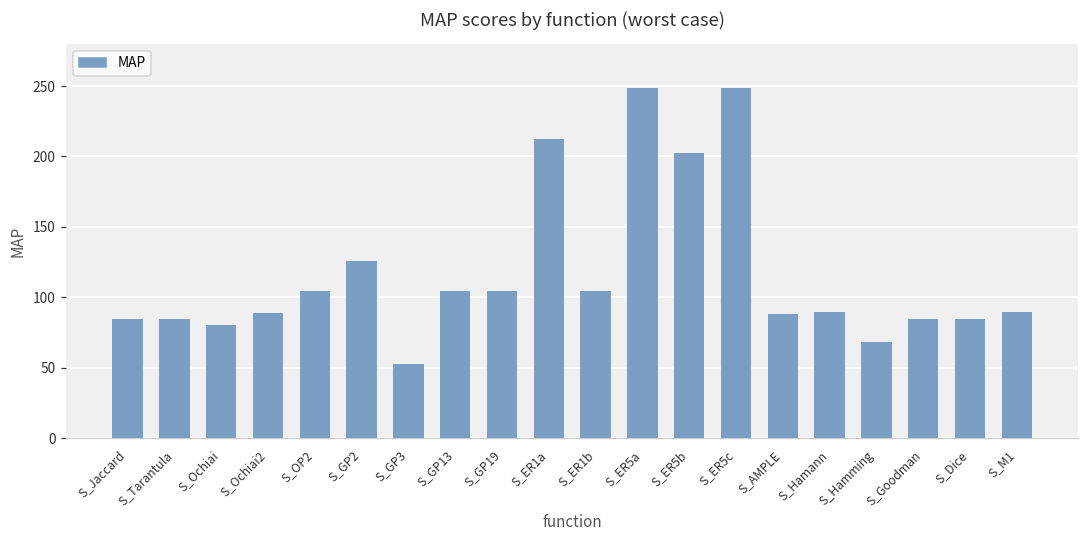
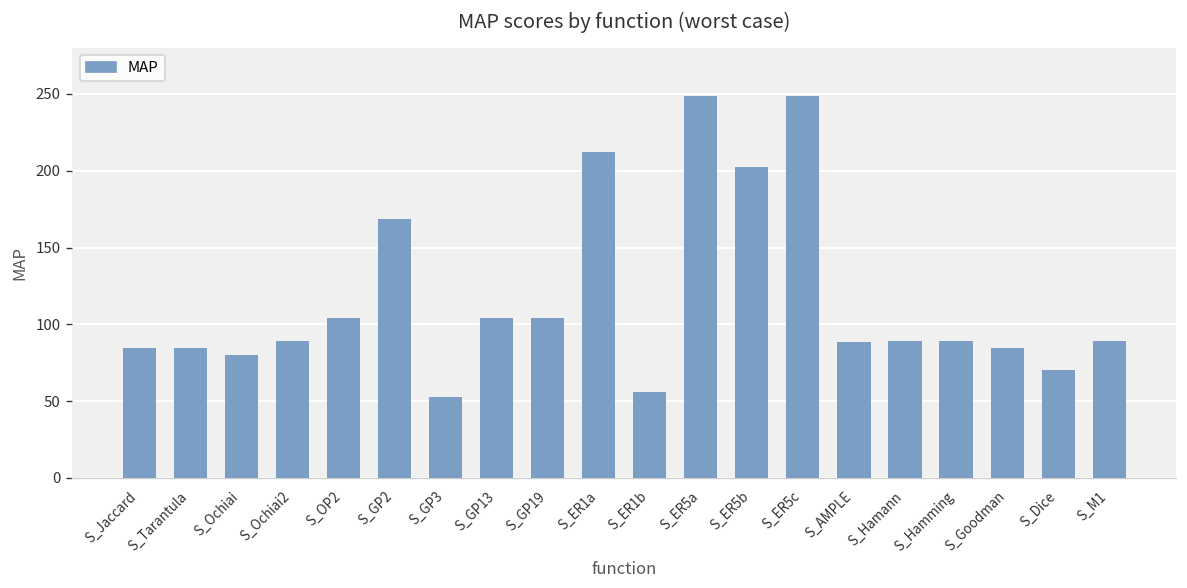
  {
    "S_Jaccard": 84,
    "S_Tarantula": 84,
    "S_Ochiai": 80,
    "S_Ochiai2": 89,
    "S_OP2": 104,
-   "S_GP2": 126,
+   "S_GP2": 168,
    "S_GP3": 52,
    "S_GP13": 104,
    "S_GP19": 104,
    "S_ER1a": 212,
-   "S_ER1b": 104,
+   "S_ER1b": 56,
    "S_ER5a": 248,
    "S_ER5b": 203,
    "S_ER5c": 248,
    "S_AMPLE": 88,
    "S_Hamann": 89,
-   "S_Hamming": 69,
+   "S_Hamming": 89,
    "S_Goodman": 84,
-   "S_Dice": 84,
+   "S_Dice": 70,
    "S_M1": 89
  }
